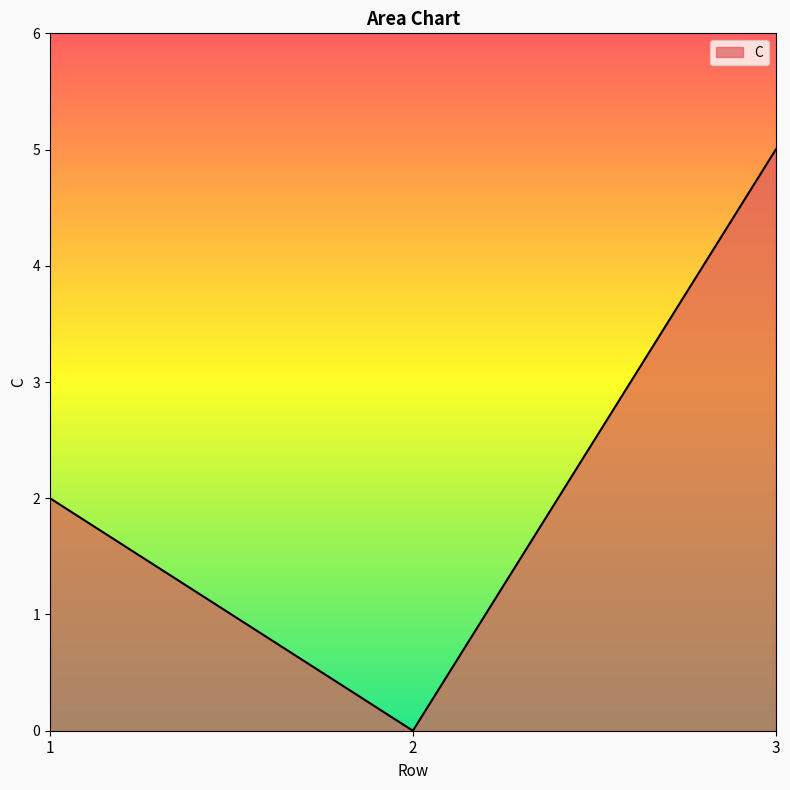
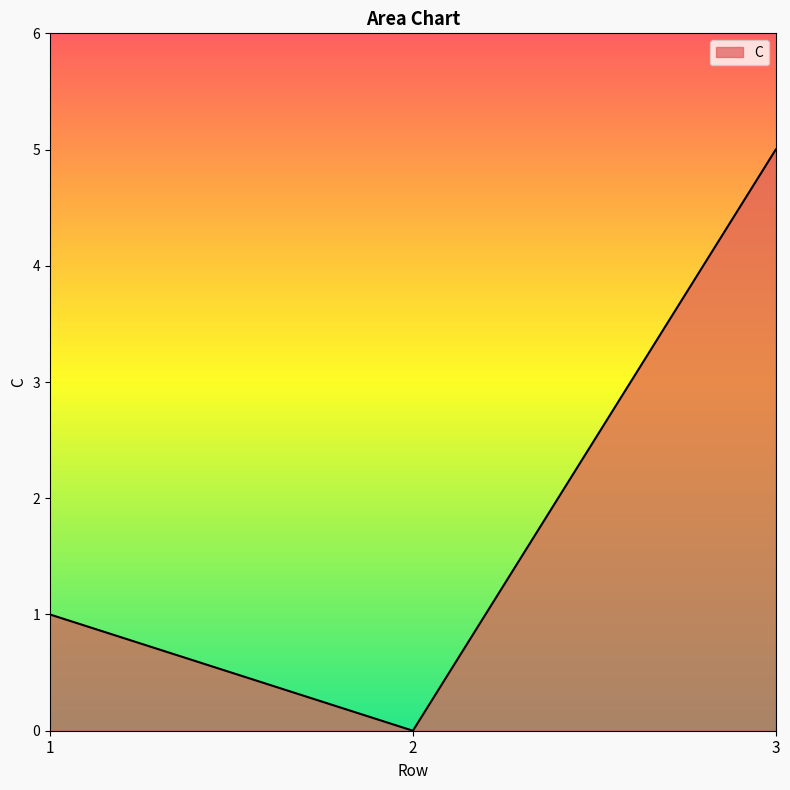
  {
-   "1": 2,
+   "1": 1,
    "2": 0,
    "3": 5
  }
